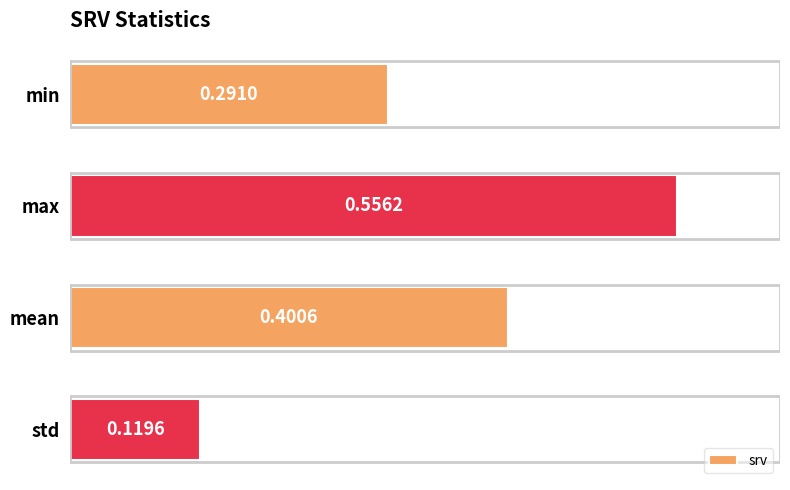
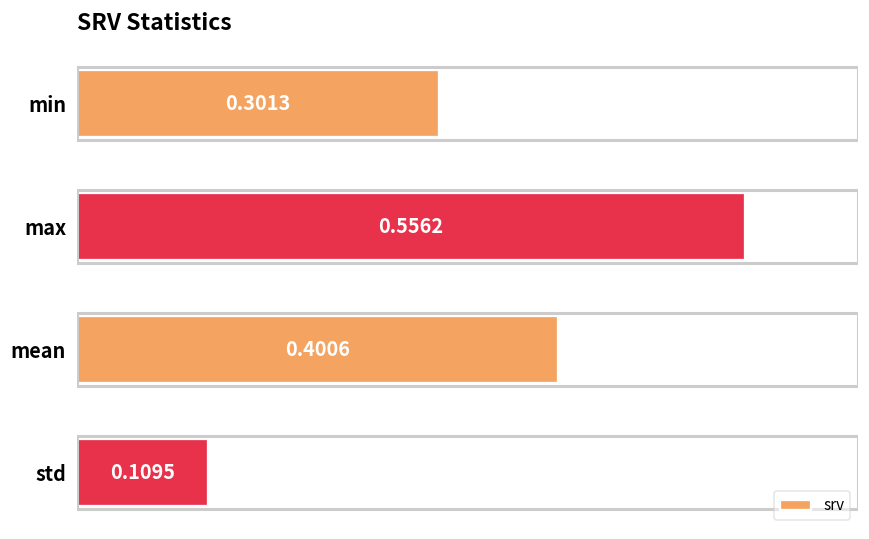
  {
-   "min": 0.2910,
+   "min": 0.3013,
    "max": 0.5562,
    "mean": 0.4006,
-   "std": 0.1196
+   "std": 0.1095
  }
